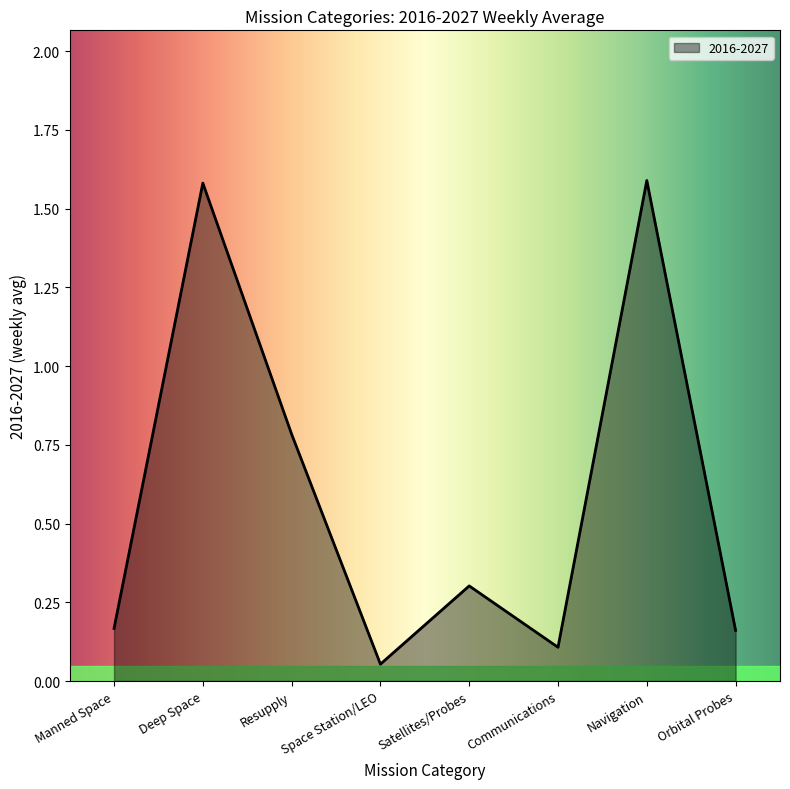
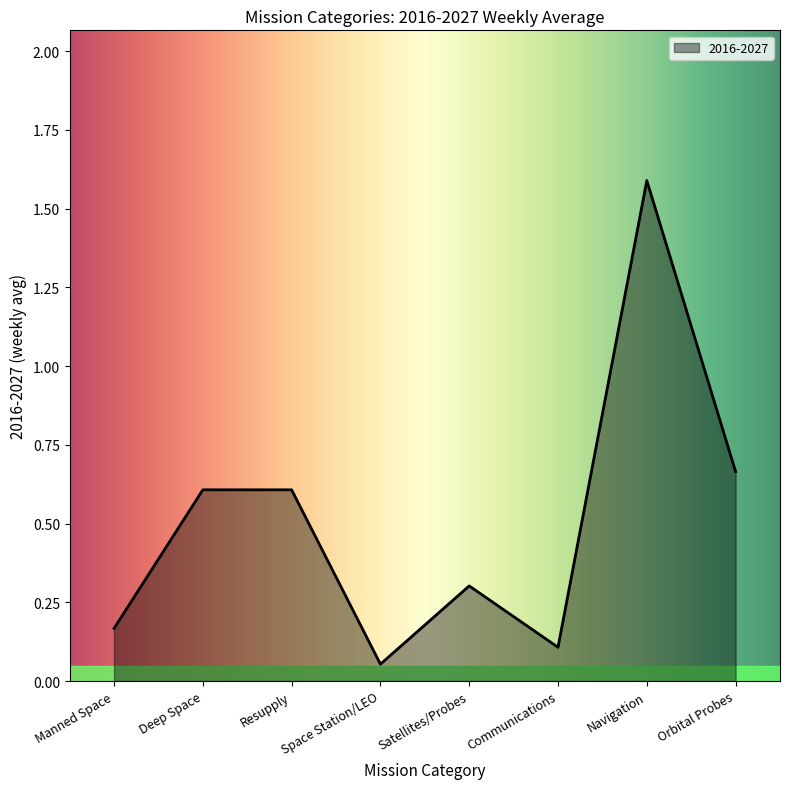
  {
    "Manned Space": 0.17,
-   "Deep Space": 1.58,
-   "Resupply": 0.78,
+   "Deep Space": 0.61,
+   "Resupply": 0.61,
    "Space Station/LEO": 0.05,
    "Satellites/Probes": 0.30,
    "Communications": 0.11,
    "Navigation": 1.59,
-   "Orbital Probes": 0.16
+   "Orbital Probes": 0.66
  }
